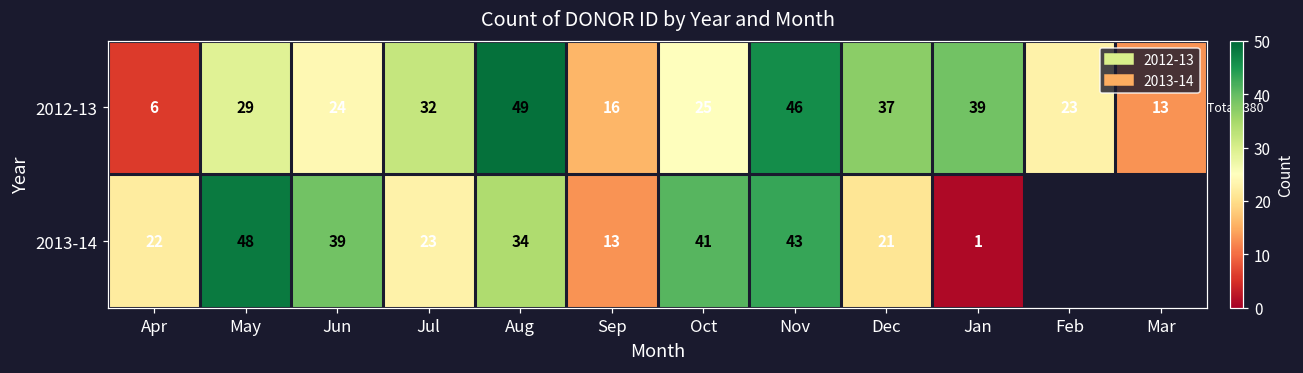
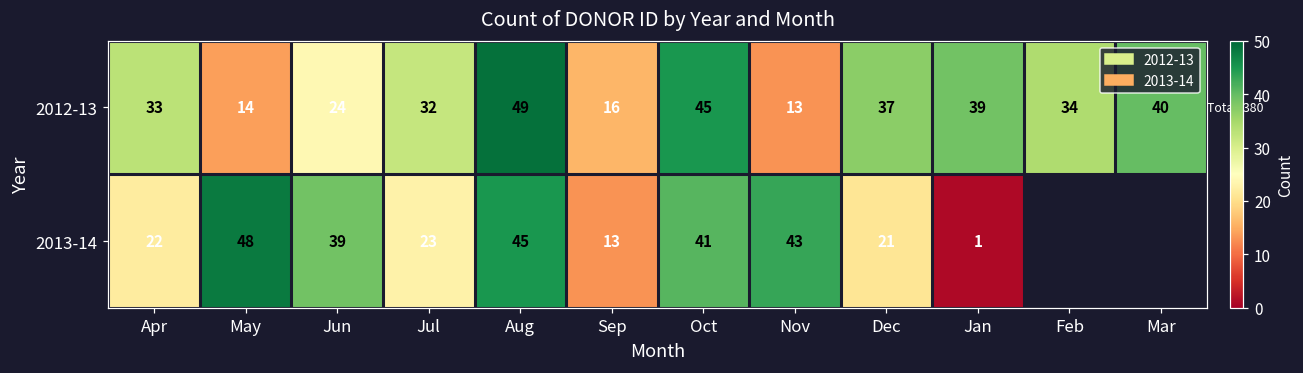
  {
    "2012-13": {
-     "Apr": 6,
-     "May": 29,
+     "Apr": 33,
+     "May": 14,
      "Jun": 24,
      "Jul": 32,
      "Aug": 49,
      "Sep": 16,
-     "Oct": 25,
-     "Nov": 46,
+     "Oct": 45,
+     "Nov": 13,
      "Dec": 37,
      "Jan": 39,
-     "Feb": 23,
-     "Mar": 13
+     "Feb": 34,
+     "Mar": 40
    },
    "2013-14": {
      "Apr": 22,
      "May": 48,
      "Jun": 39,
      "Jul": 23,
-     "Aug": 34,
+     "Aug": 45,
      "Sep": 13,
      "Oct": 41,
      "Nov": 43,
      "Dec": 21,
      "Jan": 1
    }
  }
